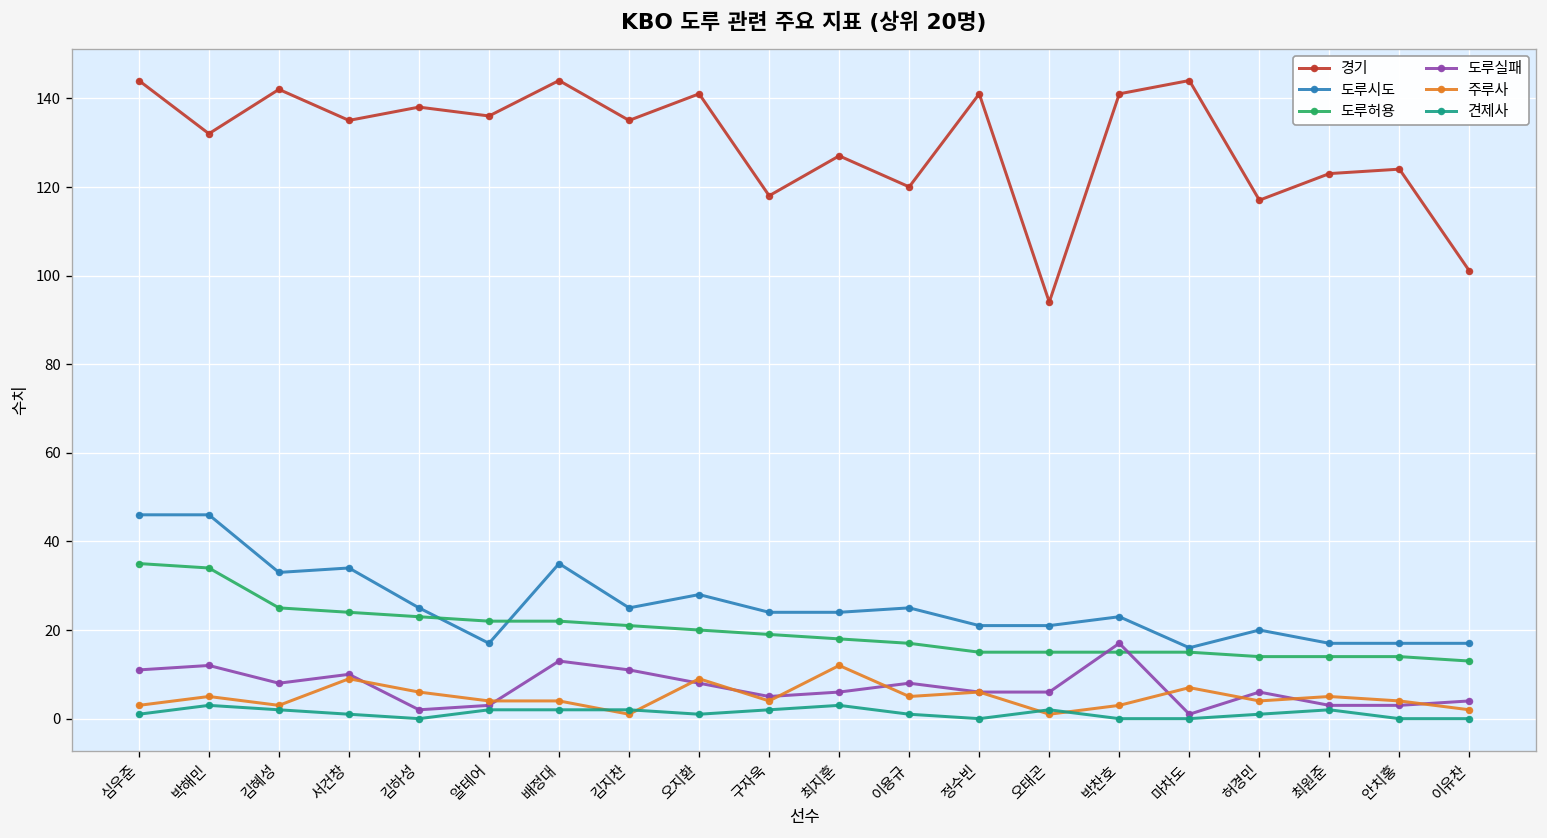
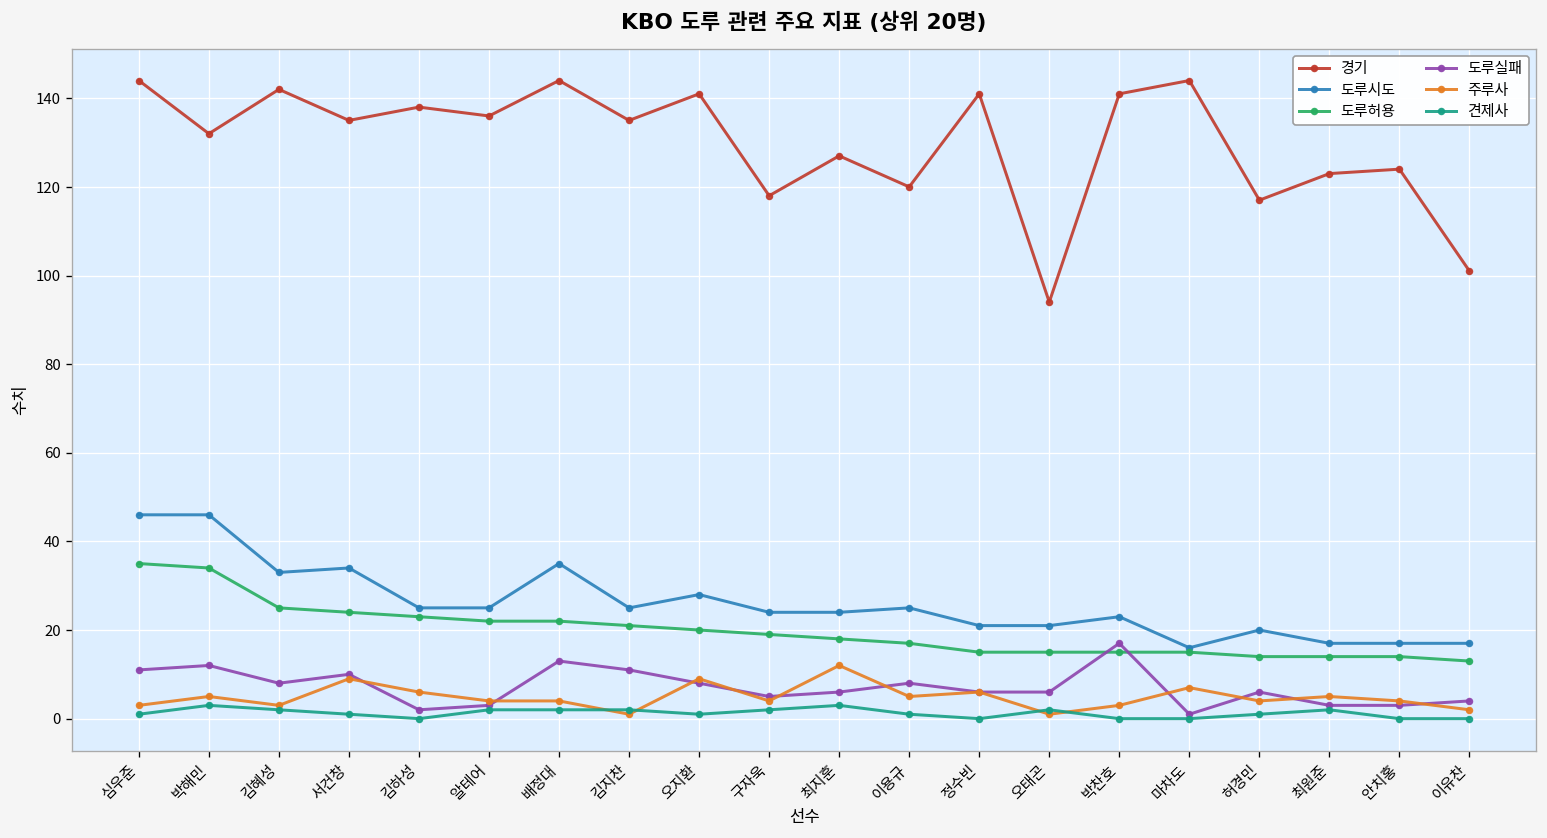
  {
    "경기": {
      "심우준": 144,
      "박해민": 132,
      "김혜성": 142,
      "서건창": 135,
      "김하성": 138,
      "알테어": 136,
      "배정대": 144,
      "김지찬": 135,
      "오지환": 141,
      "구자욱": 118,
      "최지훈": 127,
      "이용규": 120,
      "정수빈": 141,
      "오태곤": 94,
      "박찬호": 141,
      "마차도": 144,
      "허경민": 117,
      "최원준": 123,
      "안치홍": 124,
      "이유찬": 101
    },
    "도루시도": {
      "심우준": 46,
      "박해민": 46,
      "김혜성": 33,
      "서건창": 34,
      "김하성": 25,
-     "알테어": 17,
+     "알테어": 25,
      "배정대": 35,
      "김지찬": 25,
      "오지환": 28,
      "구자욱": 24,
      "최지훈": 24,
      "이용규": 25,
      "정수빈": 21,
      "오태곤": 21,
      "박찬호": 23,
      "마차도": 16,
      "허경민": 20,
      "최원준": 17,
      "안치홍": 17,
      "이유찬": 17
    },
    "도루실패": {
      "심우준": 11,
      "박해민": 12,
      "김혜성": 8,
      "서건창": 10,
      "김하성": 2,
      "알테어": 3,
      "배정대": 13,
      "김지찬": 11,
      "오지환": 8,
      "구자욱": 5,
      "최지훈": 6,
      "이용규": 8,
      "오태곤": 6,
      "박찬호": 17,
      "마차도": 1,
      "허경민": 6,
      "최원준": 3,
      "안치홍": 3,
      "이유찬": 4
    },
    "주루사": {
      "심우준": 3,
      "박해민": 5,
      "김혜성": 3,
      "서건창": 9,
      "김하성": 6,
      "알테어": 4,
      "배정대": 4,
      "김지찬": 1,
      "오지환": 9,
      "구자욱": 4,
      "최지훈": 12,
      "이용규": 5,
      "오태곤": 1,
      "박찬호": 3,
      "마차도": 7,
      "허경민": 4,
      "최원준": 5,
      "안치홍": 4,
      "이유찬": 2
    }
  }
